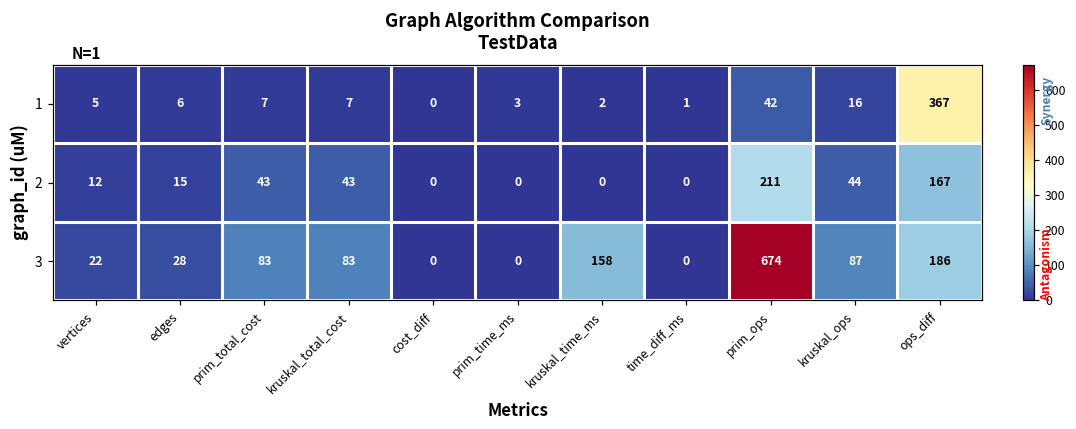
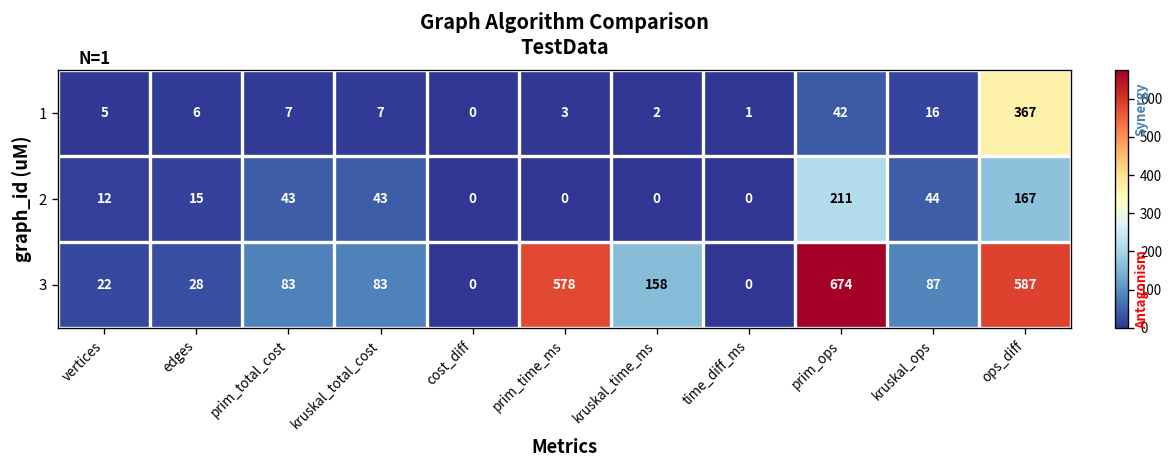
  {
    "1": {
      "vertices": 5,
      "edges": 6,
      "prim_total_cost": 7,
      "kruskal_total_cost": 7,
      "cost_diff": 0,
      "prim_time_ms": 3,
      "kruskal_time_ms": 2,
      "time_diff_ms": 1,
      "prim_ops": 42,
      "kruskal_ops": 16,
      "ops_diff": 367
    },
    "2": {
      "vertices": 12,
      "edges": 15,
      "prim_total_cost": 43,
      "kruskal_total_cost": 43,
      "cost_diff": 0,
      "prim_time_ms": 0,
      "kruskal_time_ms": 0,
      "time_diff_ms": 0,
      "prim_ops": 211,
      "kruskal_ops": 44,
      "ops_diff": 167
    },
    "3": {
      "vertices": 22,
      "edges": 28,
      "prim_total_cost": 83,
      "kruskal_total_cost": 83,
      "cost_diff": 0,
-     "prim_time_ms": 0,
+     "prim_time_ms": 578,
      "kruskal_time_ms": 158,
      "time_diff_ms": 0,
      "prim_ops": 674,
      "kruskal_ops": 87,
-     "ops_diff": 186
+     "ops_diff": 587
    }
  }
